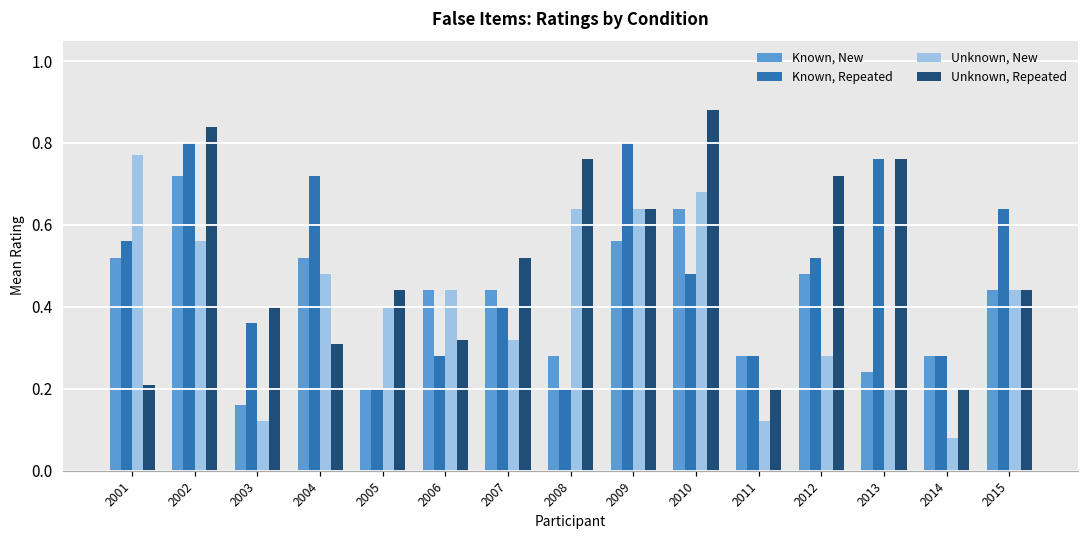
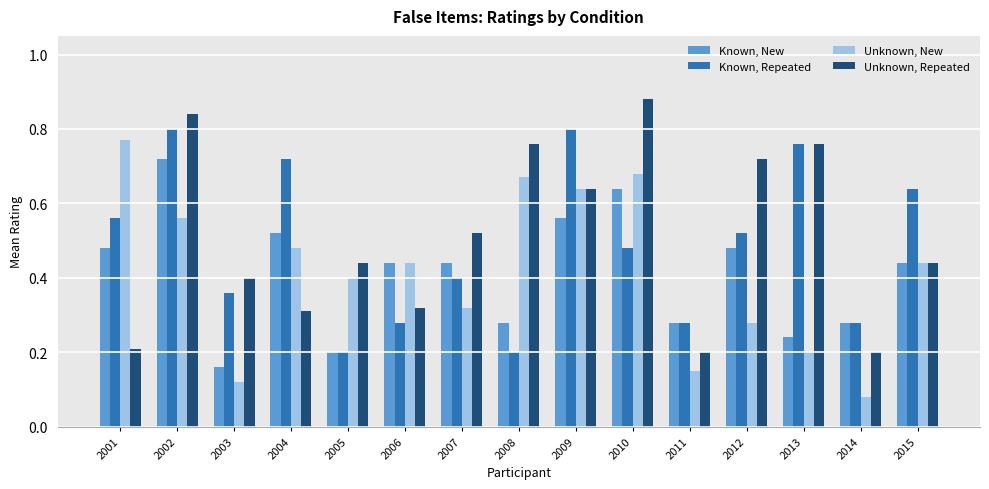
  {
    "Known, New": {
-     "2001": 0.52,
+     "2001": 0.48,
      "2002": 0.72,
      "2003": 0.16,
      "2004": 0.52,
      "2005": 0.20,
      "2006": 0.44,
      "2007": 0.44,
      "2008": 0.28,
      "2009": 0.56,
      "2010": 0.64,
      "2011": 0.28,
      "2012": 0.48,
      "2013": 0.24,
      "2014": 0.28,
      "2015": 0.44
    },
    "Known, Repeated": {
      "2001": 0.56,
      "2002": 0.80,
      "2003": 0.36,
      "2004": 0.72,
      "2005": 0.20,
      "2006": 0.28,
      "2007": 0.40,
      "2008": 0.20,
      "2009": 0.80,
      "2010": 0.48,
      "2011": 0.28,
      "2012": 0.52,
      "2013": 0.76,
      "2014": 0.28,
      "2015": 0.64
    },
    "Unknown, New": {
      "2001": 0.77,
      "2002": 0.56,
      "2003": 0.12,
      "2004": 0.48,
      "2005": 0.40,
      "2006": 0.44,
      "2007": 0.32,
-     "2008": 0.64,
+     "2008": 0.67,
      "2009": 0.64,
      "2010": 0.68,
-     "2011": 0.12,
+     "2011": 0.15,
      "2012": 0.28,
      "2013": 0.20,
      "2014": 0.08,
      "2015": 0.44
    },
    "Unknown, Repeated": {
      "2001": 0.21,
      "2002": 0.84,
      "2003": 0.40,
      "2004": 0.31,
      "2005": 0.44,
      "2006": 0.32,
      "2007": 0.52,
      "2008": 0.76,
      "2009": 0.64,
      "2010": 0.88,
      "2011": 0.20,
      "2012": 0.72,
      "2013": 0.76,
      "2014": 0.20,
      "2015": 0.44
    }
  }
